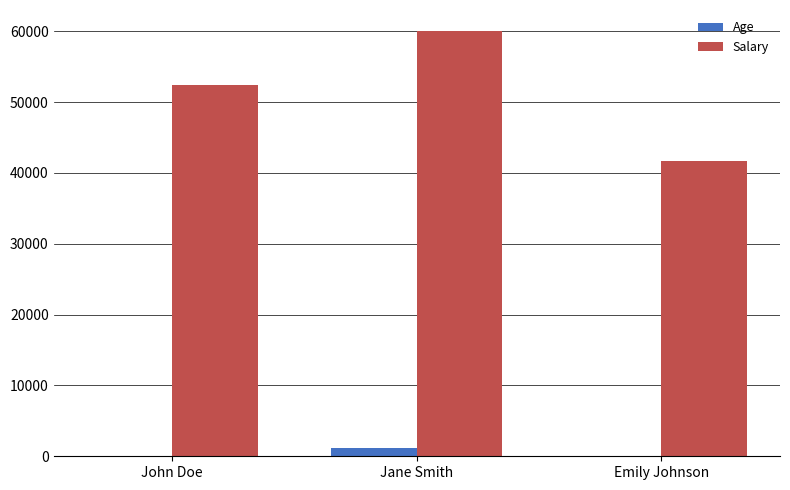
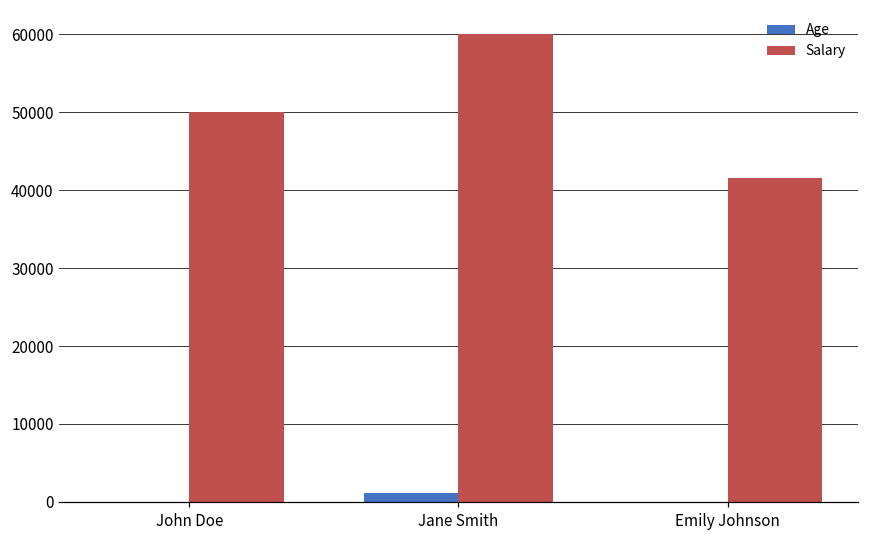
  {
    "Age": {
      "Jane Smith": 1000
    },
    "Salary": {
-     "John Doe": 52000,
+     "John Doe": 50000,
      "Jane Smith": 60000,
      "Emily Johnson": 42000
    }
  }
